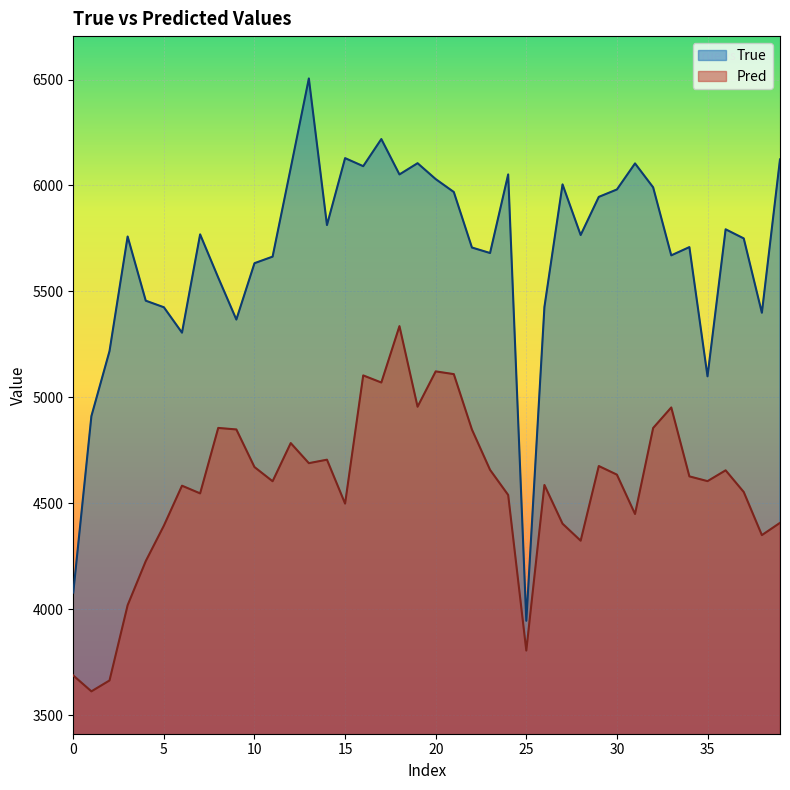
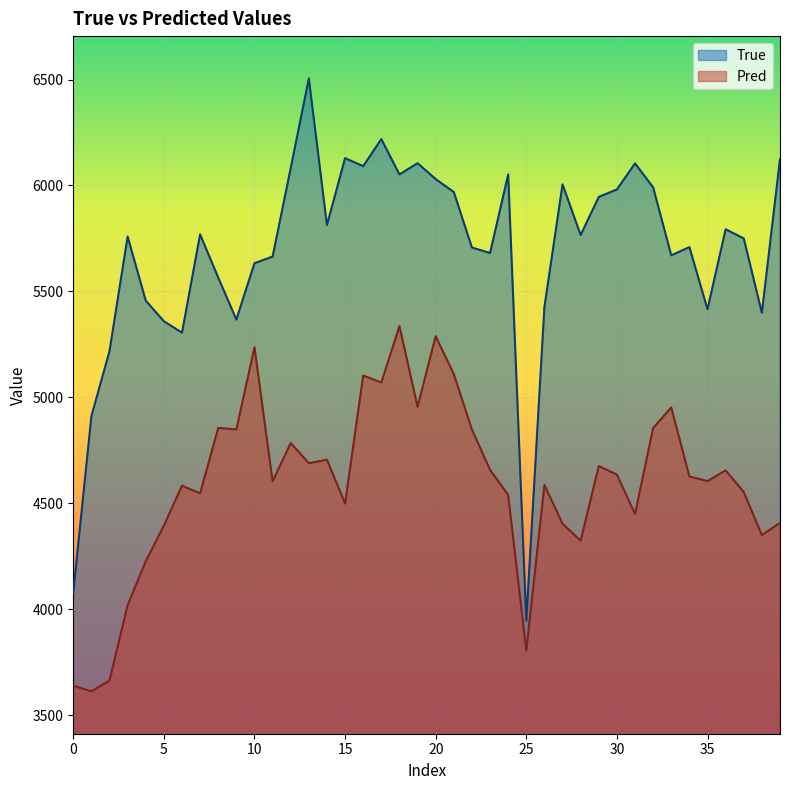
  {
    "True": {
      "0": 4080,
-     "5": 5430,
+     "5": 5360,
      "10": 5630,
      "15": 6130,
      "20": 6030,
      "25": 3950,
      "30": 5980,
-     "35": 5100
+     "35": 5420
    },
    "Pred": {
-     "0": 3690,
+     "0": 3640,
      "5": 4390,
-     "10": 4670,
+     "10": 5240,
      "15": 4500,
-     "20": 5120,
+     "20": 5290,
      "25": 3800,
      "30": 4630,
      "35": 4600
    }
  }
